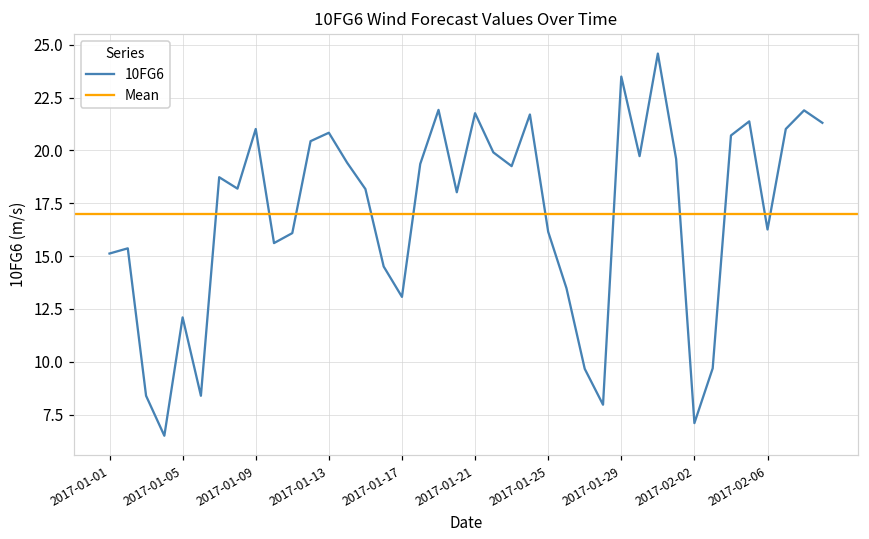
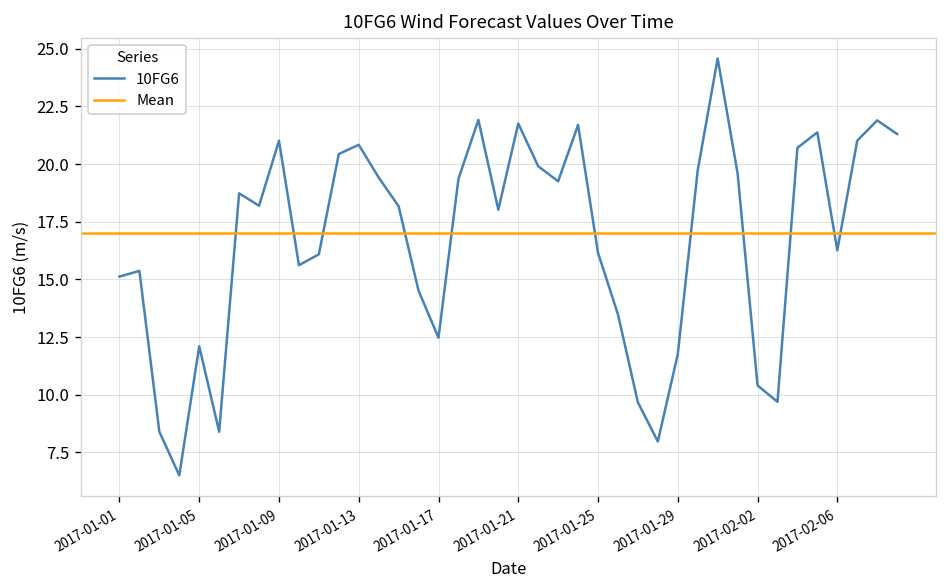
  {
    "2017-01-01": 15.1,
    "2017-01-05": 12.1,
    "2017-01-09": 21.0,
    "2017-01-13": 20.8,
-   "2017-01-17": 13.1,
+   "2017-01-17": 12.5,
    "2017-01-21": 21.8,
    "2017-01-25": 16.2,
-   "2017-01-29": 23.5,
-   "2017-02-02": 7.1,
+   "2017-01-29": 11.8,
+   "2017-02-02": 10.4,
    "2017-02-06": 16.3
  }
